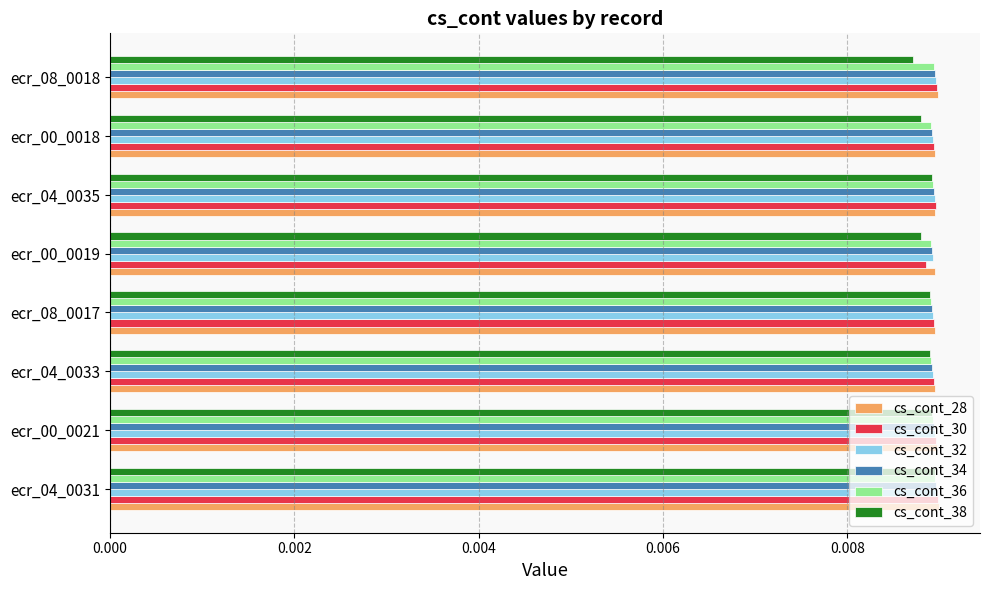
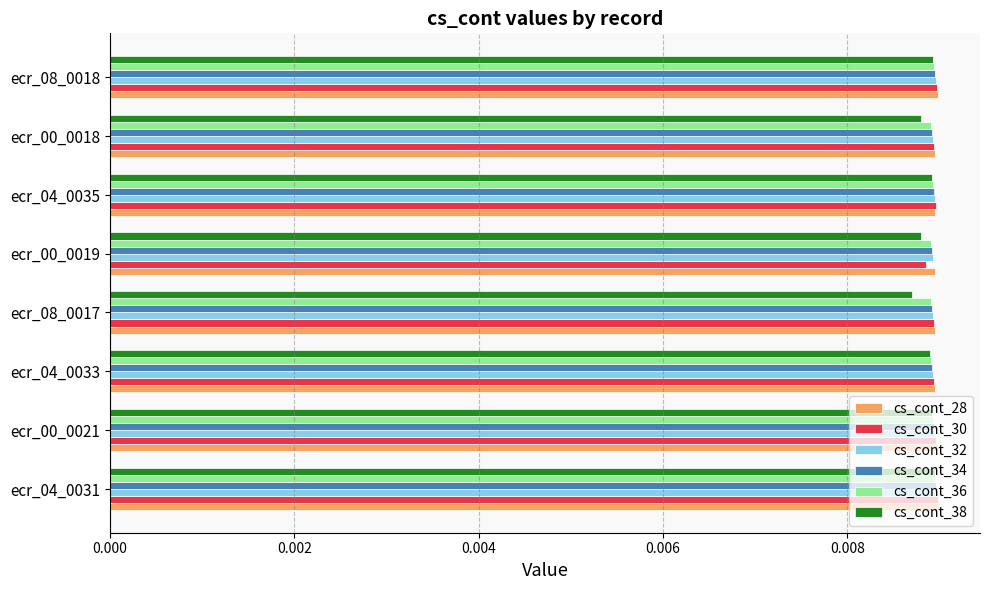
  {
    "cs_cont_28": {
      "ecr_08_0018": 0.0090,
      "ecr_00_0018": 0.0090,
      "ecr_04_0035": 0.0090,
      "ecr_00_0019": 0.0090,
      "ecr_08_0017": 0.0090,
      "ecr_04_0033": 0.0090
    },
    "cs_cont_30": {
      "ecr_08_0018": 0.0090,
      "ecr_00_0018": 0.0089,
      "ecr_04_0035": 0.0090,
      "ecr_00_0019": 0.0089,
      "ecr_08_0017": 0.0089,
      "ecr_04_0033": 0.0089
    },
    "cs_cont_32": {
      "ecr_08_0018": 0.0090,
      "ecr_00_0018": 0.0089,
      "ecr_04_0035": 0.0090,
      "ecr_00_0019": 0.0089,
      "ecr_08_0017": 0.0089,
      "ecr_04_0033": 0.0089
    },
    "cs_cont_34": {
      "ecr_08_0018": 0.0090,
      "ecr_00_0018": 0.0089,
      "ecr_04_0035": 0.0089,
      "ecr_00_0019": 0.0089,
      "ecr_08_0017": 0.0089,
      "ecr_04_0033": 0.0089
    },
    "cs_cont_36": {
      "ecr_08_0018": 0.0089,
      "ecr_00_0018": 0.0089,
      "ecr_04_0035": 0.0089,
      "ecr_00_0019": 0.0089,
      "ecr_08_0017": 0.0089,
      "ecr_04_0033": 0.0089
    },
    "cs_cont_38": {
-     "ecr_08_0018": 0.0087,
+     "ecr_08_0018": 0.0089,
      "ecr_00_0018": 0.0088,
      "ecr_04_0035": 0.0089,
      "ecr_00_0019": 0.0088,
-     "ecr_08_0017": 0.0089,
+     "ecr_08_0017": 0.0087,
      "ecr_04_0033": 0.0089
    }
  }
